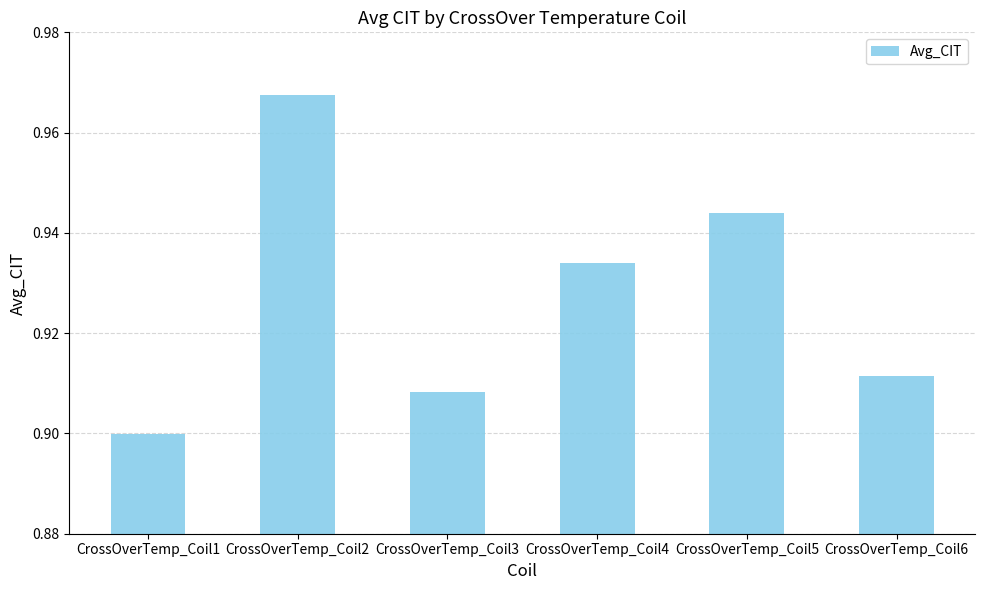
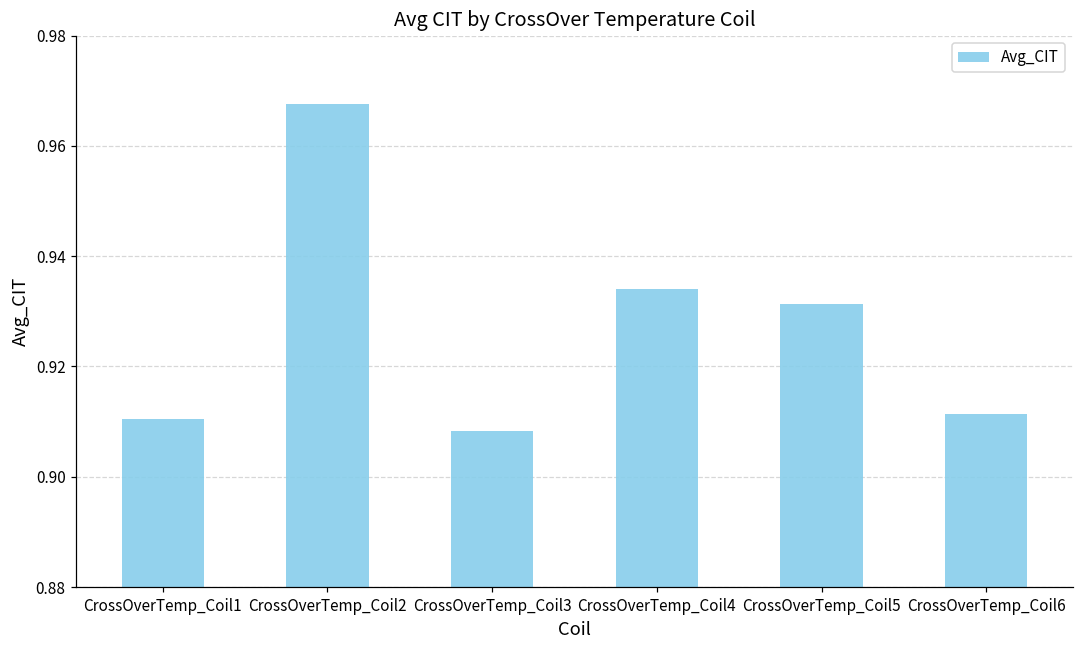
  {
-   "CrossOverTemp_Coil1": 0.900,
+   "CrossOverTemp_Coil1": 0.911,
    "CrossOverTemp_Coil2": 0.968,
    "CrossOverTemp_Coil3": 0.908,
    "CrossOverTemp_Coil4": 0.934,
-   "CrossOverTemp_Coil5": 0.944,
+   "CrossOverTemp_Coil5": 0.931,
    "CrossOverTemp_Coil6": 0.911
  }
